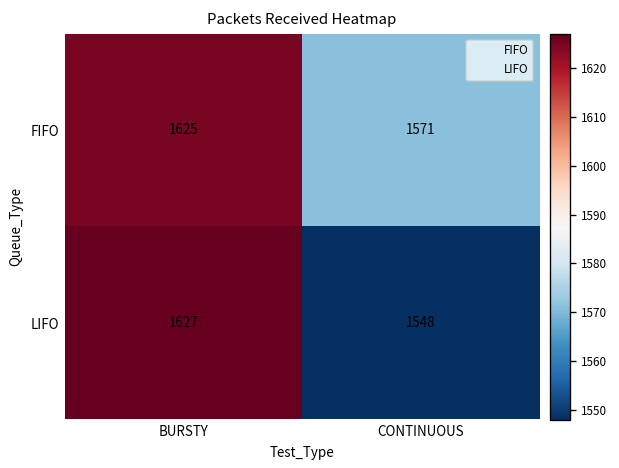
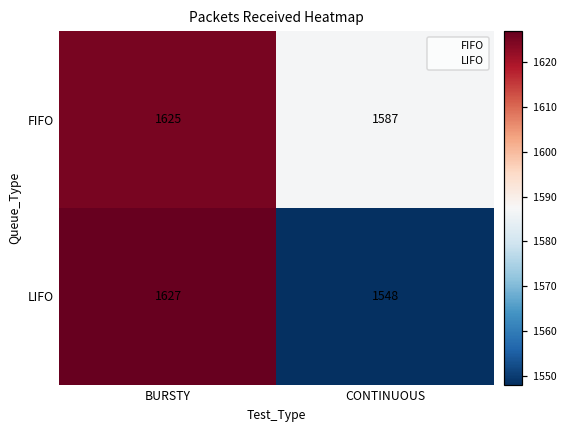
  {
    "FIFO": {
-     "CONTINUOUS": 1571
+     "CONTINUOUS": 1587
    }
  }
